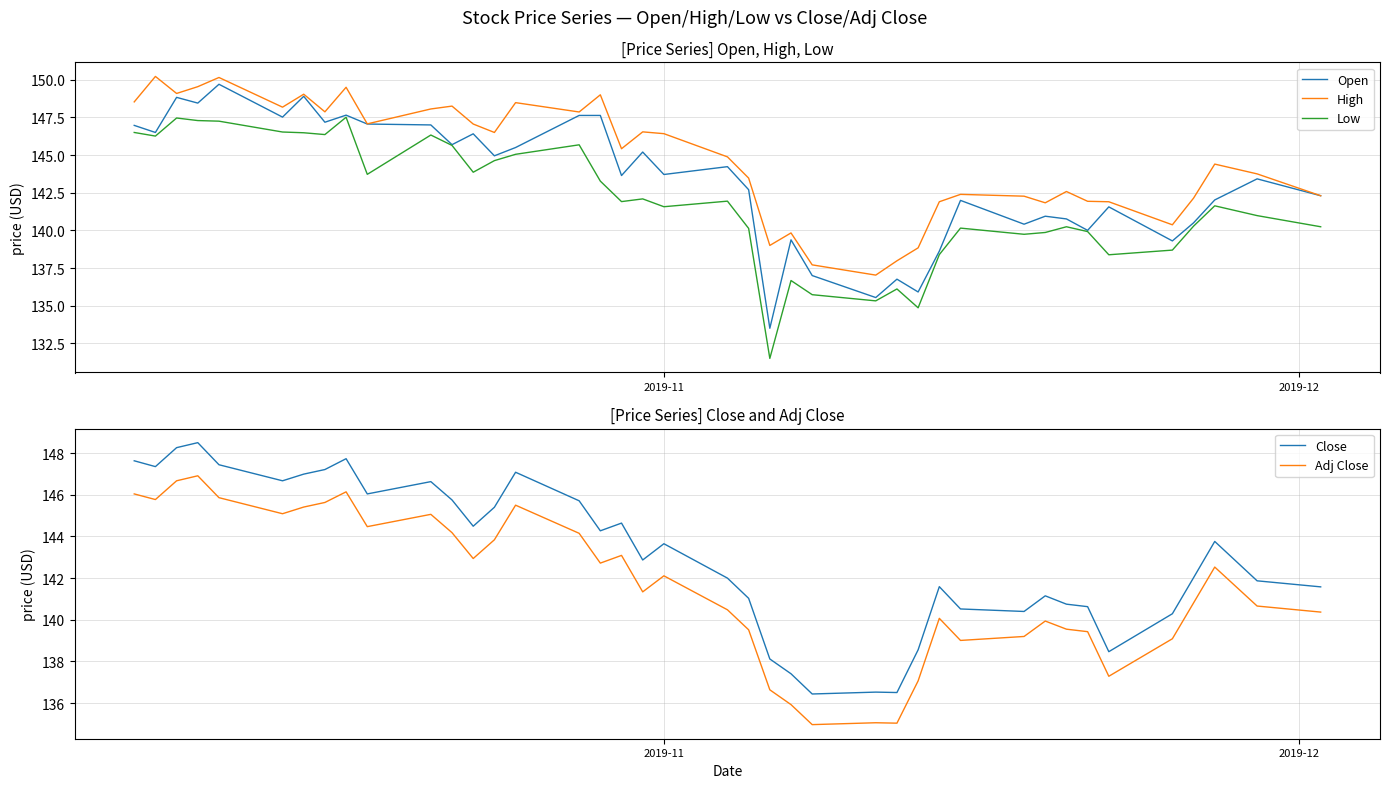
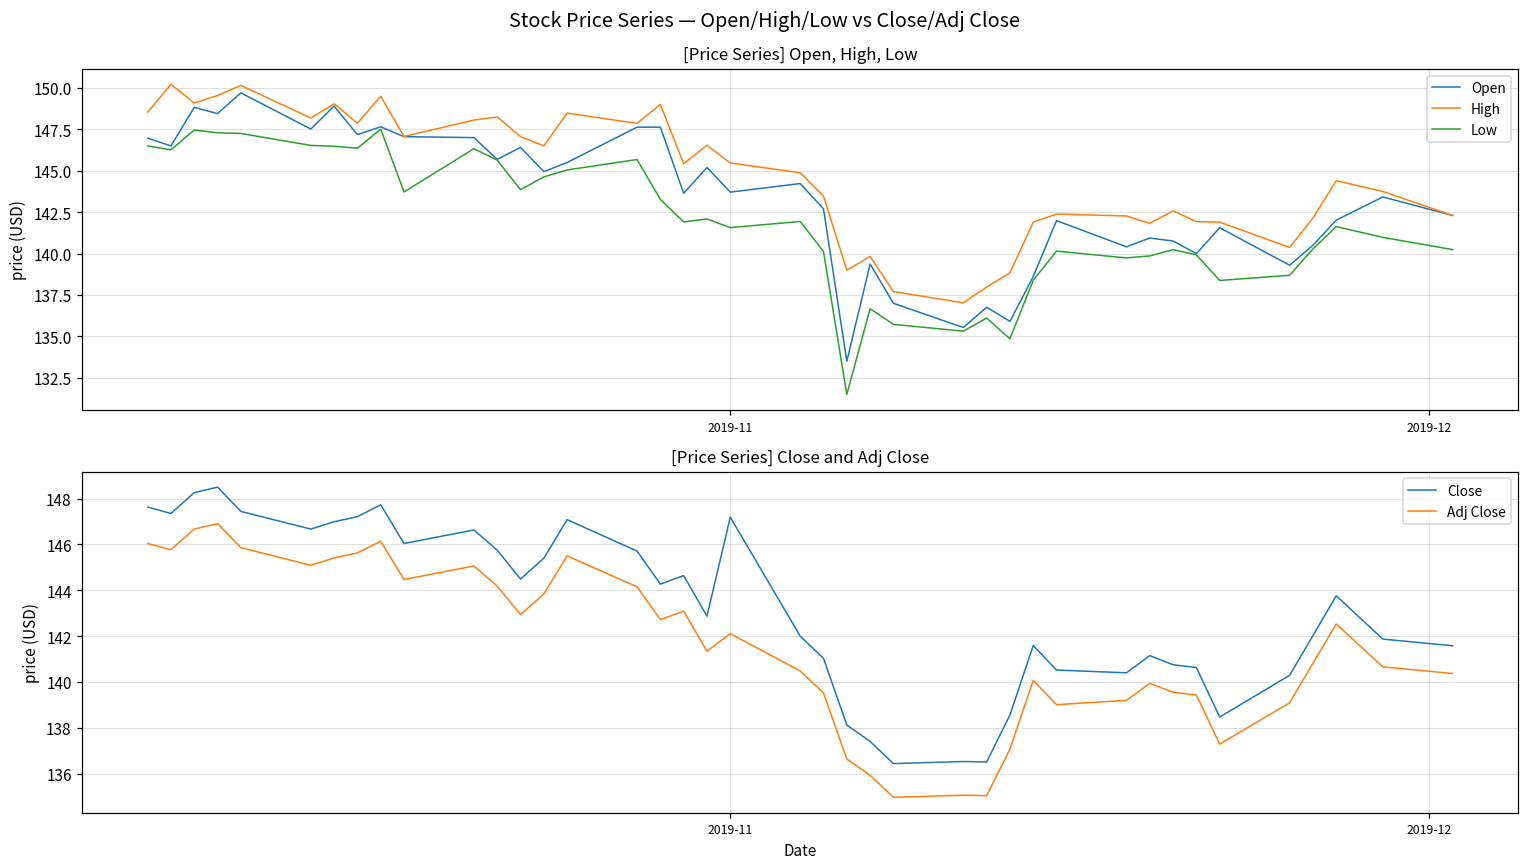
  {
    "[Price Series] Open, High, Low": {
      "Open": {
        "2019-11": 143.7
      },
      "High": {
-       "2019-11": 146.4
+       "2019-11": 145.5
      },
      "Low": {
        "2019-11": 141.6
      }
    },
    "[Price Series] Close and Adj Close": {
      "Close": {
-       "2019-11": 143.7
+       "2019-11": 147.2
      },
      "Adj Close": {
        "2019-11": 142.1
      }
    }
  }
